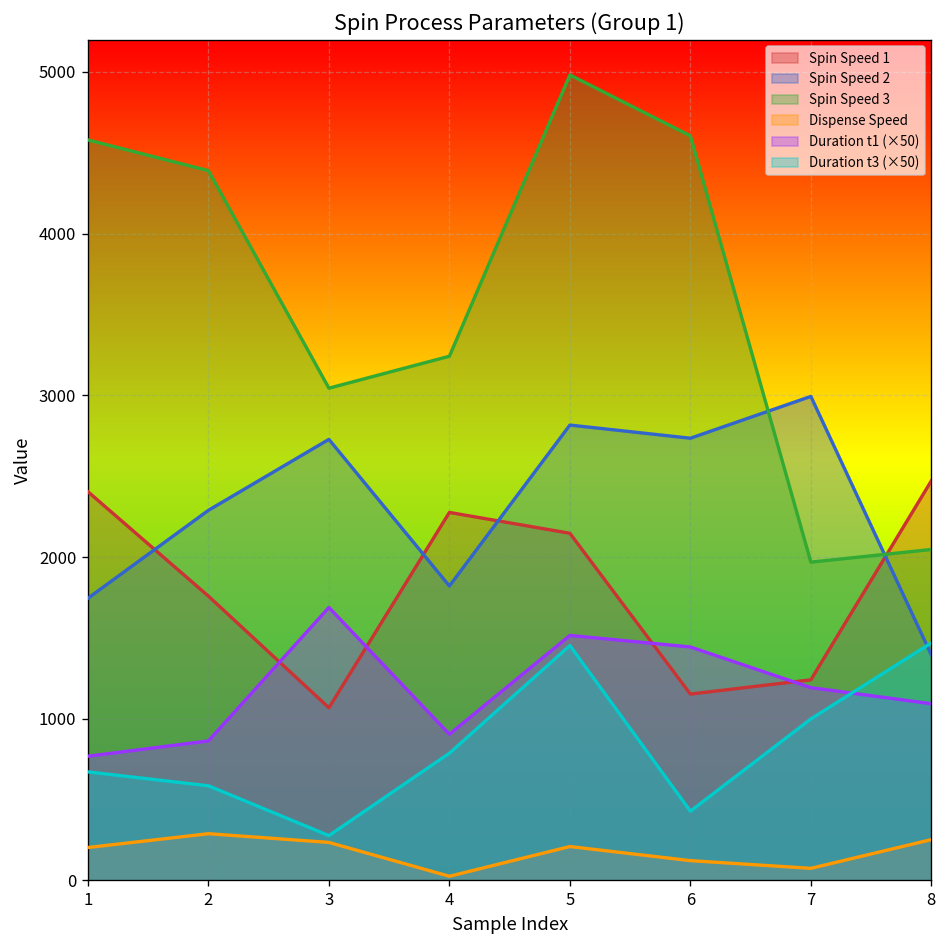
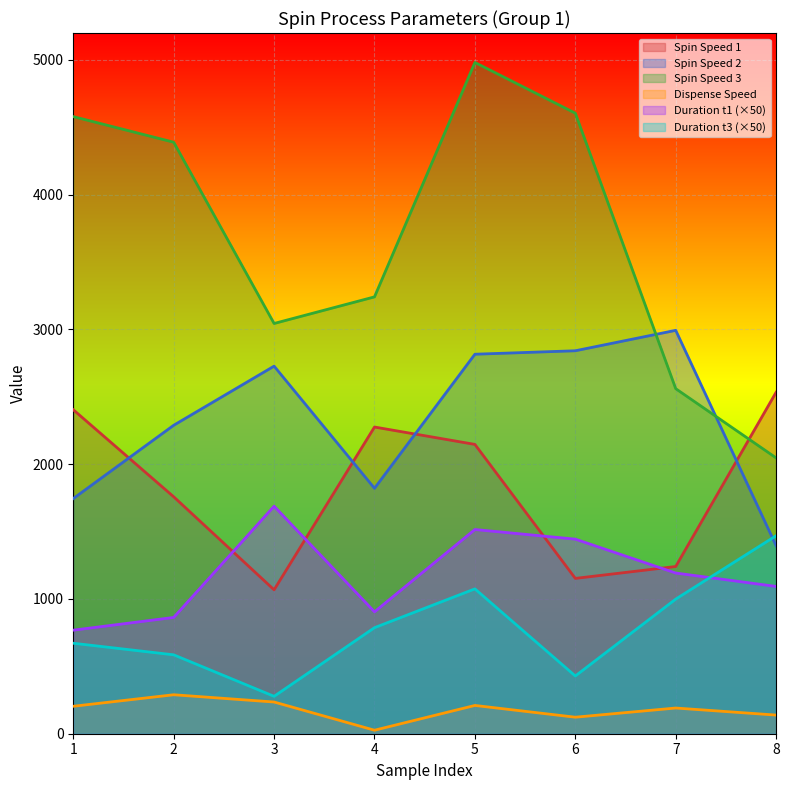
  {
    "Spin Speed 1": {
      "1": 2400,
      "2": 1760,
      "3": 1070,
      "4": 2280,
      "5": 2150,
      "6": 1150,
      "7": 1240,
-     "8": 2470
+     "8": 2530
    },
    "Spin Speed 2": {
      "1": 1750,
      "2": 2290,
      "3": 2730,
      "4": 1820,
      "5": 2820,
-     "6": 2730,
+     "6": 2840,
      "7": 2990,
      "8": 1390
    },
    "Spin Speed 3": {
      "1": 4580,
      "2": 4390,
      "3": 3040,
      "4": 3240,
      "5": 4980,
      "6": 4610,
-     "7": 1970,
+     "7": 2560,
      "8": 2050
    },
    "Dispense Speed": {
      "1": 200,
      "2": 290,
      "3": 240,
      "4": 30,
      "5": 210,
      "6": 120,
-     "7": 80,
-     "8": 250
+     "7": 190,
+     "8": 140
    },
    "Duration t1 (×50)": {
      "1": 770,
      "2": 860,
      "3": 1690,
      "4": 900,
      "5": 1520,
      "6": 1440,
      "7": 1190,
      "8": 1090
    },
    "Duration t3 (×50)": {
      "1": 670,
      "2": 590,
      "3": 280,
      "4": 790,
-     "5": 1450,
+     "5": 1080,
      "6": 430,
      "7": 1000,
      "8": 1470
    }
  }
